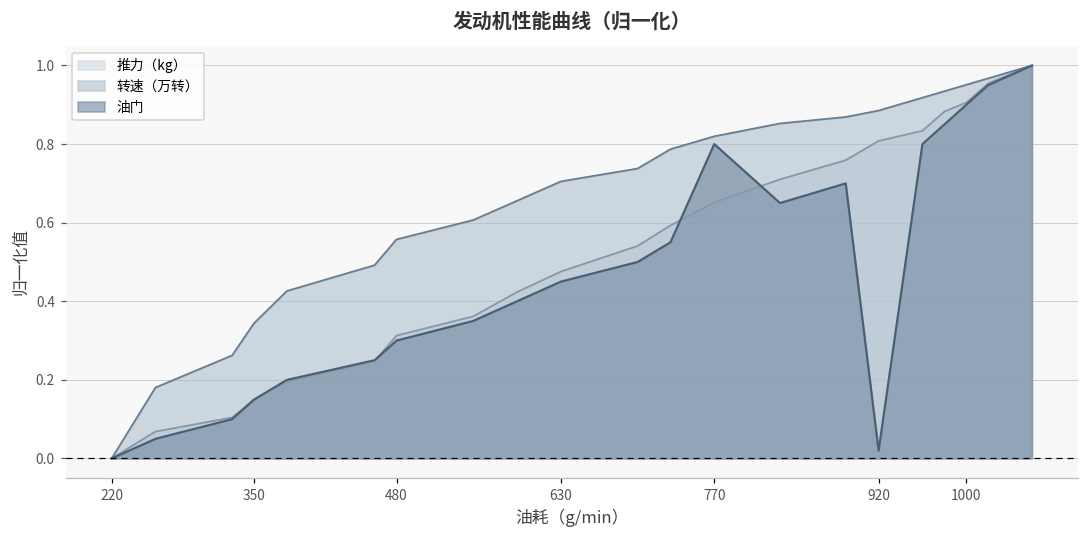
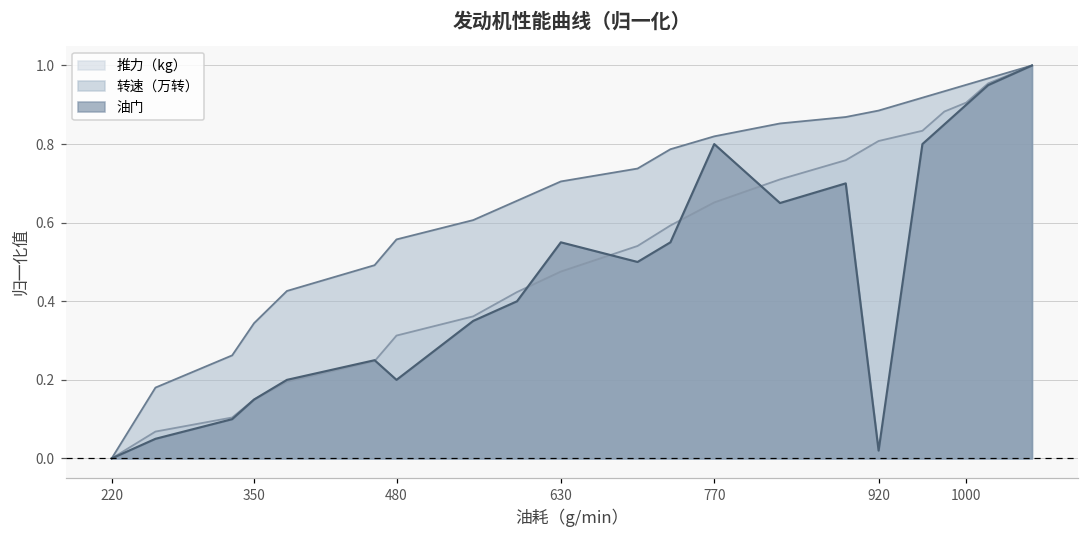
  {
    "油门": {
-     "480": 0.3,
-     "630": 0.45,
+     "480": 0.2,
+     "630": 0.55,
      "770": 0.80,
      "920": 0.02
    }
  }
